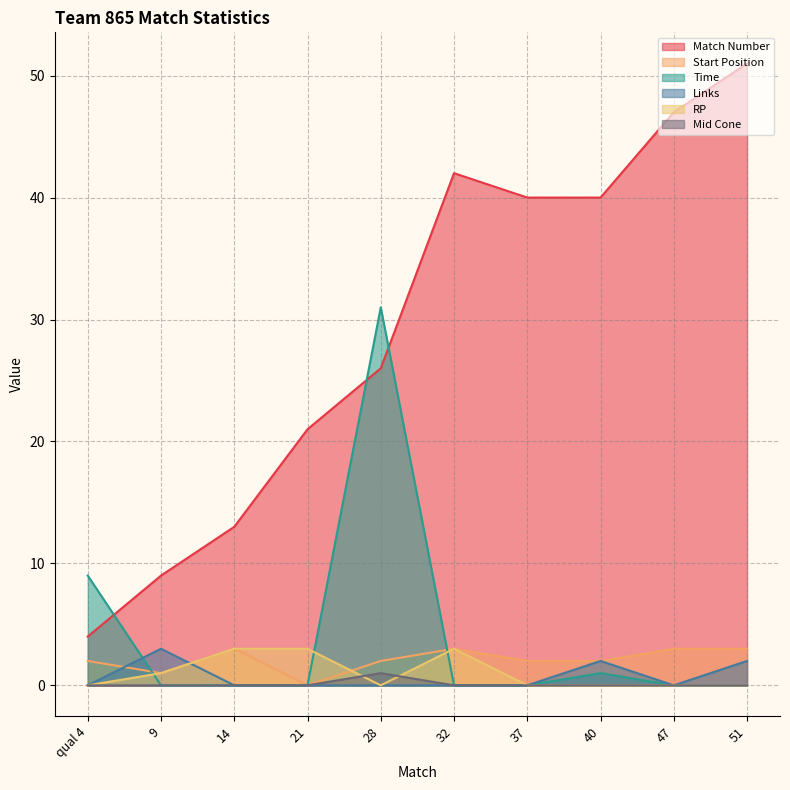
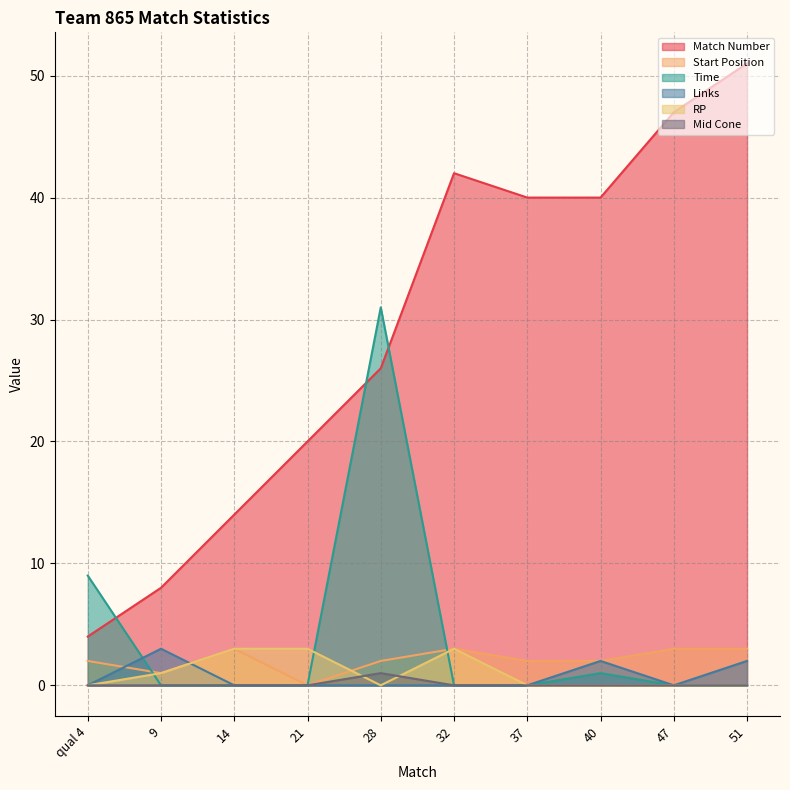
  {
    "Match Number": {
      "qual 4": 4,
-     "9": 9,
-     "14": 13,
-     "21": 21,
+     "9": 8,
+     "14": 14,
+     "21": 20,
      "28": 26,
      "32": 42,
      "37": 40,
      "40": 40
    }
  }
